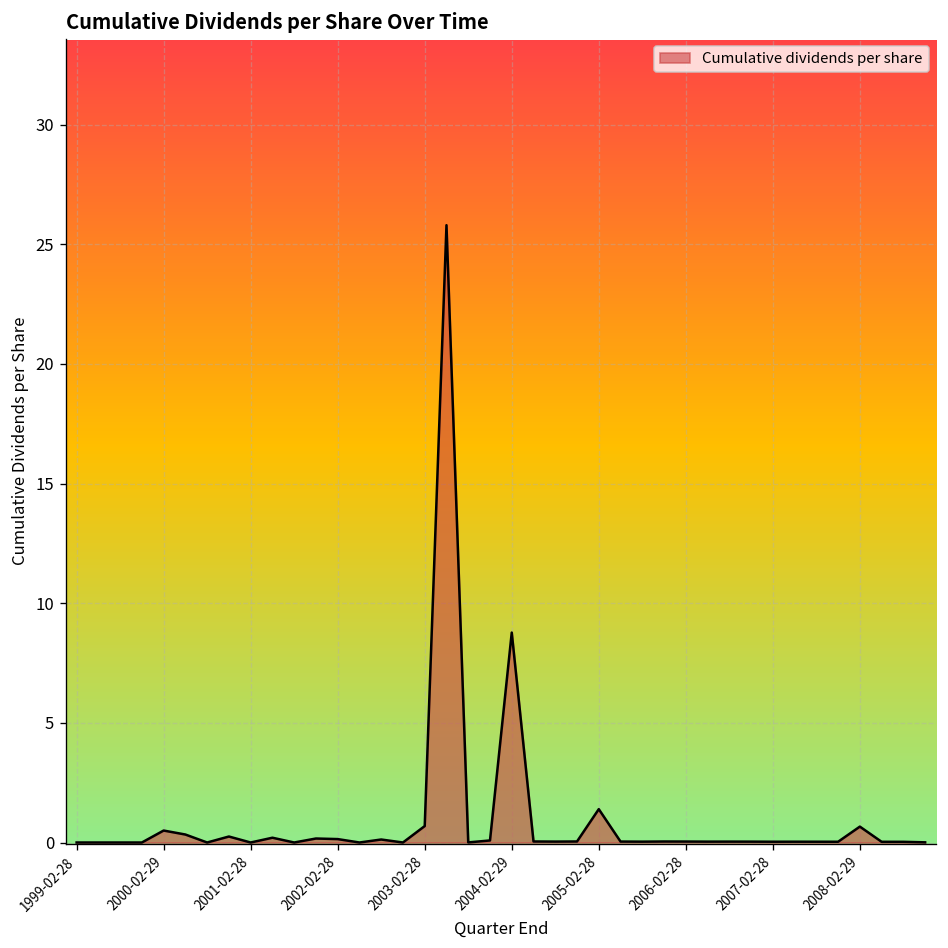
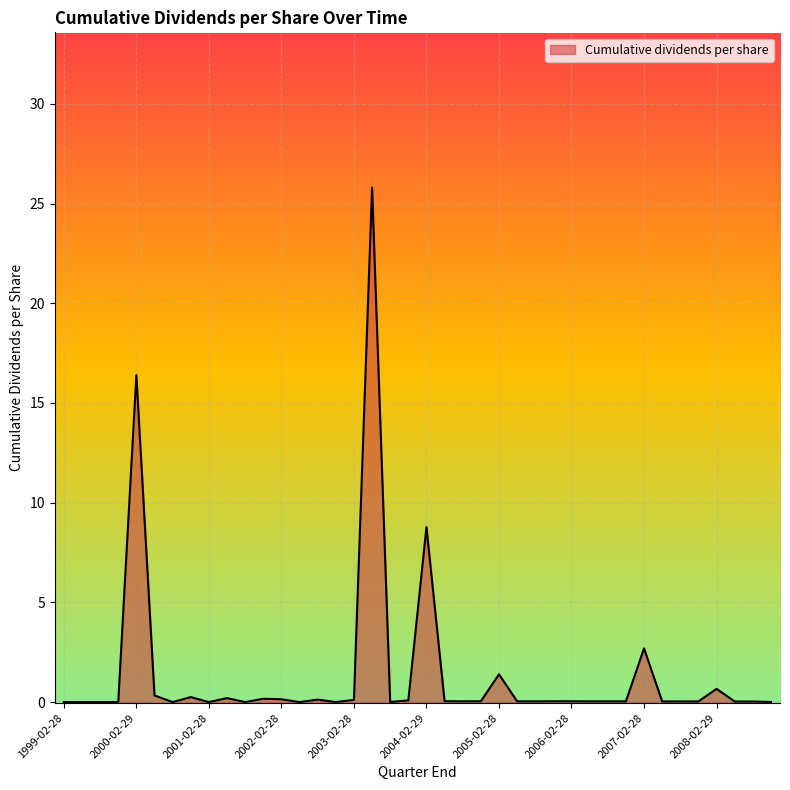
  {
    "1999-02-28": 0.0,
-   "2000-02-29": 0.5,
+   "2000-02-29": 16.4,
    "2001-02-28": 0.0,
    "2002-02-28": 0.1,
-   "2003-02-28": 0.7,
+   "2003-02-28": 0.1,
    "2004-02-29": 8.8,
    "2005-02-28": 1.4,
    "2006-02-28": 0.0,
-   "2007-02-28": 0.0,
+   "2007-02-28": 2.7,
    "2008-02-29": 0.7
  }
